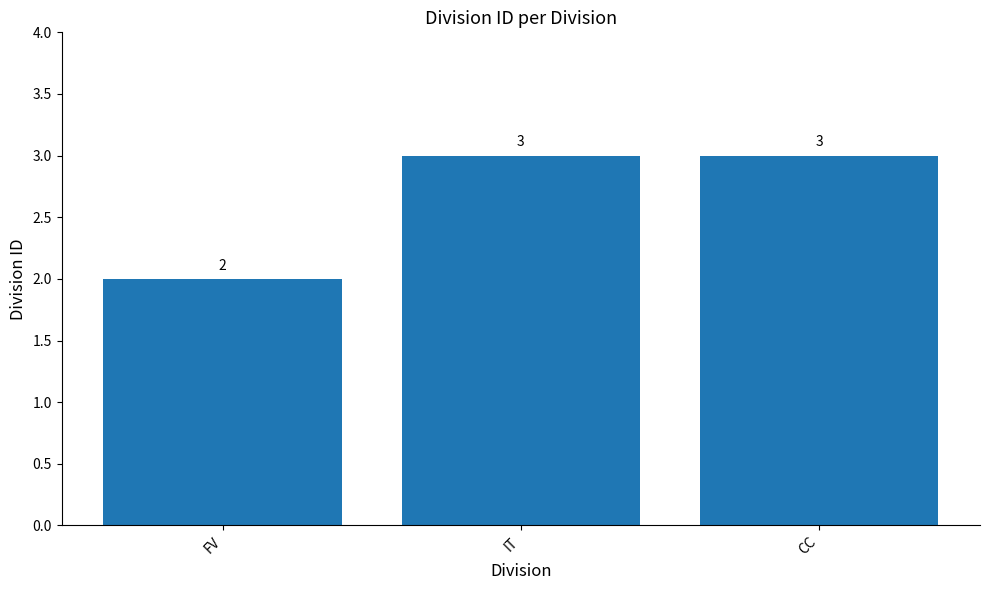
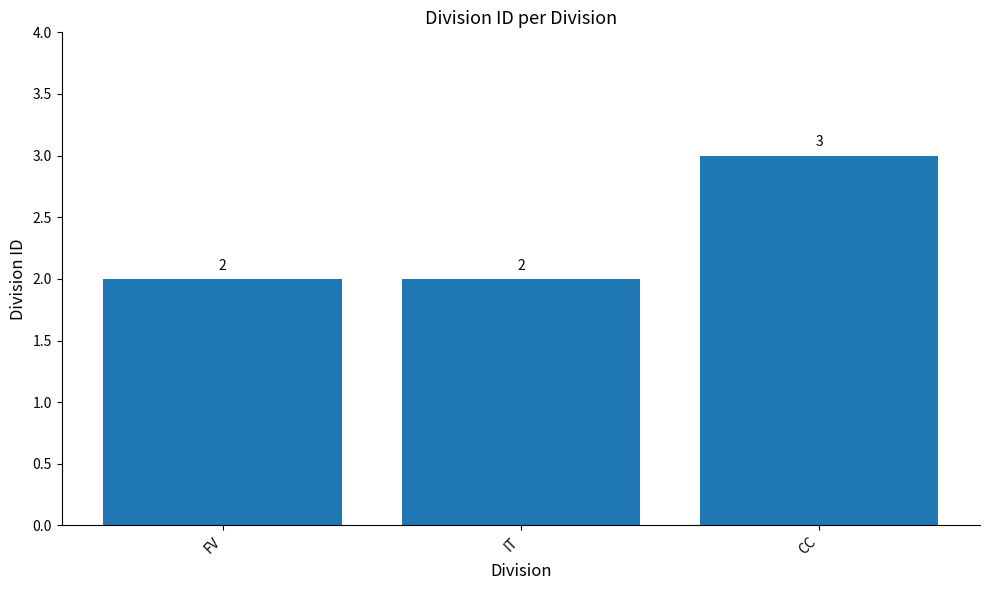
  {
    "FV": 2,
-   "IT": 3,
+   "IT": 2,
    "CC": 3
  }
